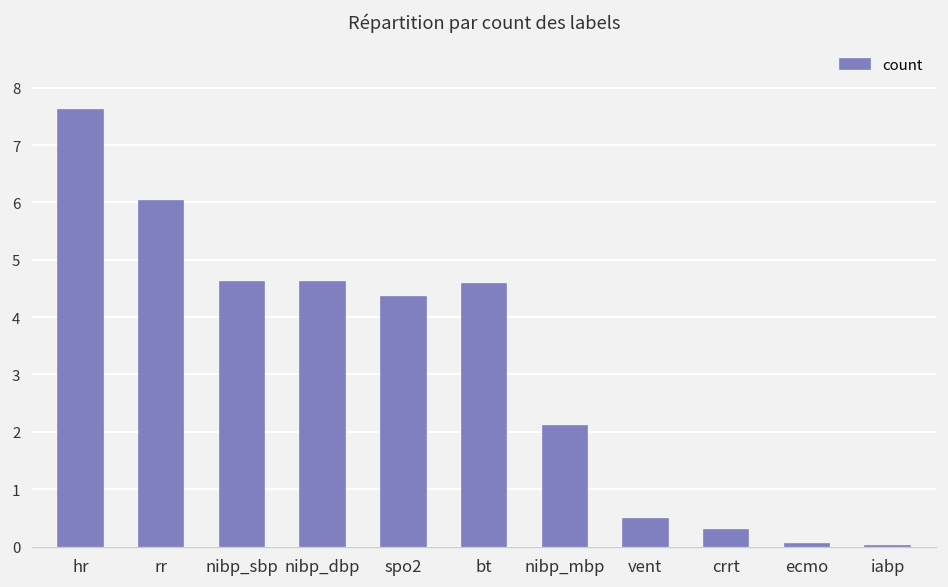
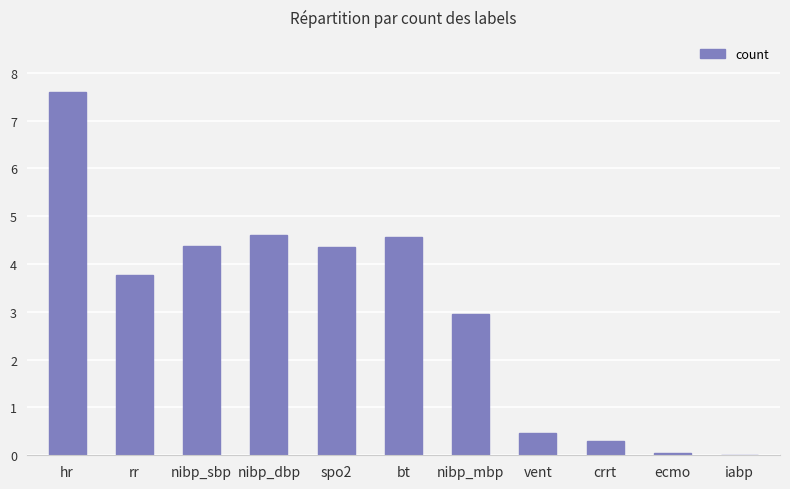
  {
    "hr": 7.6,
-   "rr": 6.0,
-   "nibp_sbp": 4.6,
+   "rr": 3.8,
+   "nibp_sbp": 4.4,
    "nibp_dbp": 4.6,
    "spo2": 4.4,
    "bt": 4.6,
-   "nibp_mbp": 2.1,
+   "nibp_mbp": 3.0,
    "vent": 0.5,
    "crrt": 0.3
  }
